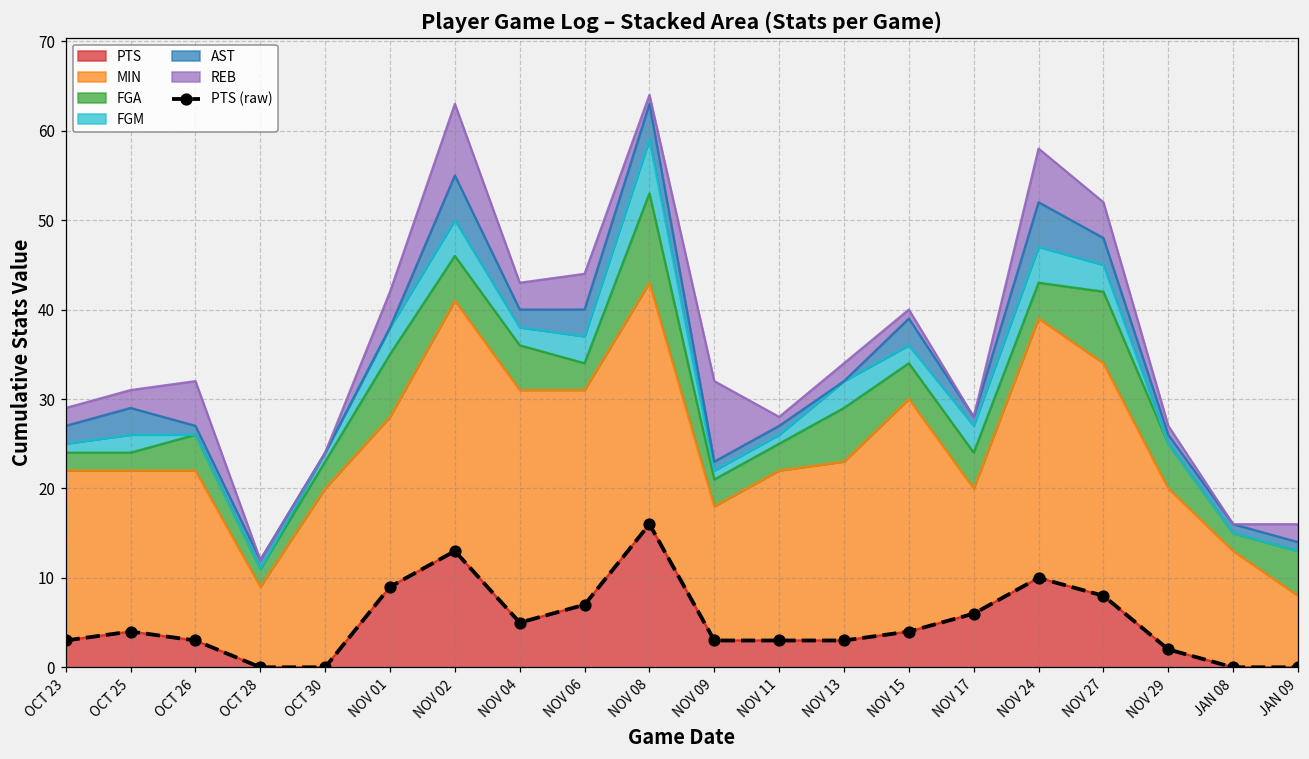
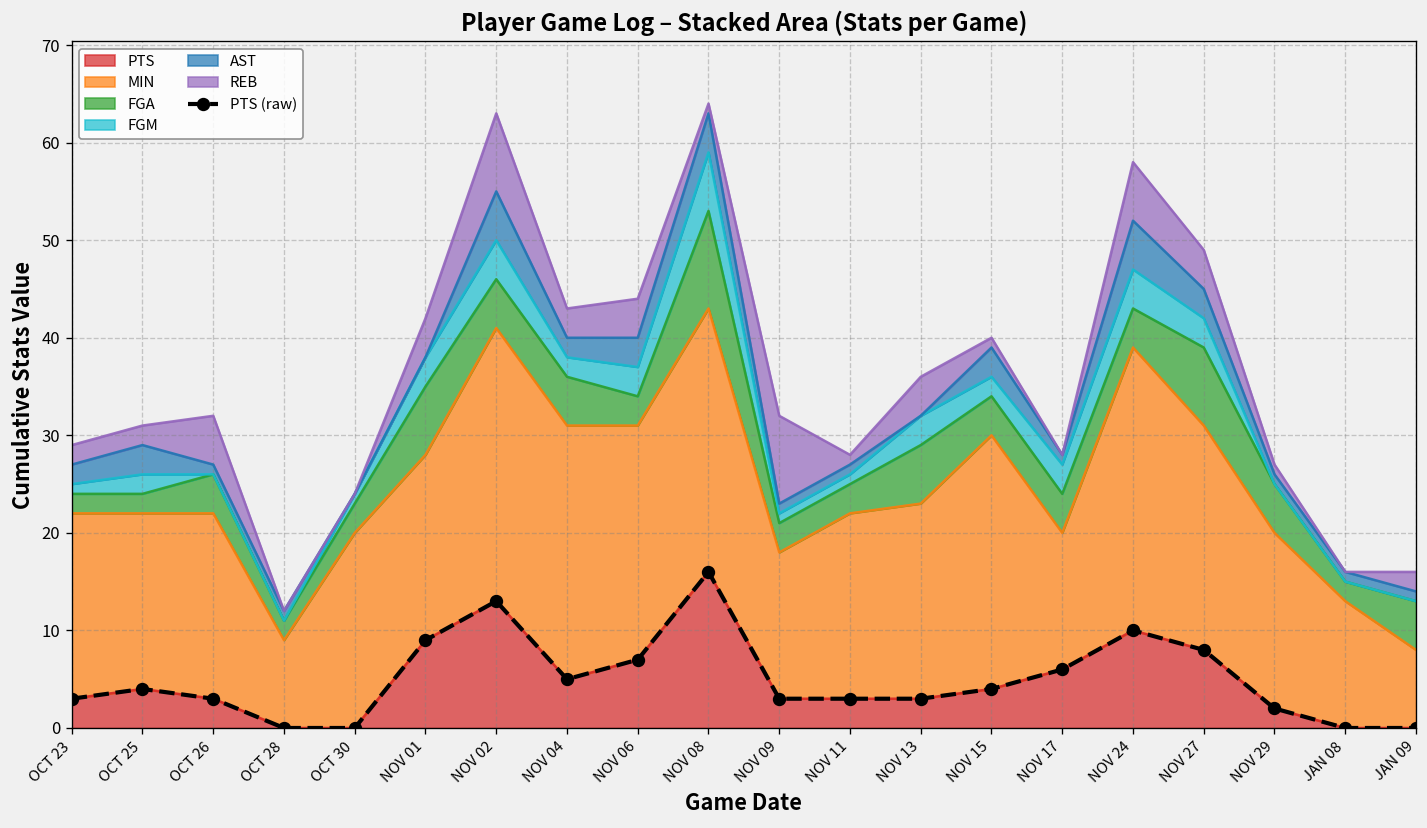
  {
    "PTS": {
      "OCT 23": 3,
      "OCT 25": 4,
      "OCT 26": 3,
      "OCT 28": 0,
      "OCT 30": 0,
      "NOV 01": 9,
      "NOV 02": 13,
      "NOV 04": 5,
      "NOV 06": 7,
      "NOV 08": 16,
      "NOV 09": 3,
      "NOV 11": 3,
      "NOV 13": 3,
      "NOV 15": 4,
      "NOV 17": 6,
      "NOV 24": 10,
      "NOV 27": 8,
      "NOV 29": 2,
      "JAN 08": 0,
      "JAN 09": 0
    },
    "MIN": {
      "OCT 23": 19,
      "OCT 25": 18,
      "OCT 26": 19,
      "OCT 28": 9,
      "OCT 30": 20,
      "NOV 01": 19,
      "NOV 02": 28,
      "NOV 04": 26,
      "NOV 06": 24,
      "NOV 08": 27,
      "NOV 09": 15,
      "NOV 11": 19,
      "NOV 13": 20,
      "NOV 15": 26,
      "NOV 17": 14,
      "NOV 24": 29,
-     "NOV 27": 26,
+     "NOV 27": 23,
      "NOV 29": 18,
      "JAN 08": 13,
      "JAN 09": 8
    },
    "FGA": {
      "OCT 23": 2,
      "OCT 25": 2,
      "OCT 30": 3,
      "NOV 01": 7,
      "NOV 02": 5,
      "NOV 04": 5,
      "NOV 06": 3,
      "NOV 08": 10,
      "NOV 09": 3,
      "NOV 11": 3,
      "NOV 13": 6,
      "NOV 15": 4,
      "NOV 17": 4,
      "NOV 24": 4,
      "NOV 27": 8
    },
    "FGM": {
      "OCT 23": 1,
      "OCT 25": 2,
      "NOV 02": 4,
      "NOV 04": 2,
      "NOV 06": 3,
      "NOV 08": 6,
      "NOV 09": 1,
      "NOV 11": 1,
      "NOV 15": 2,
      "NOV 17": 3,
      "NOV 24": 4,
      "NOV 27": 3
    },
    "AST": {
      "OCT 23": 2,
      "OCT 25": 3,
      "OCT 26": 1,
      "NOV 02": 5,
      "NOV 04": 2,
      "NOV 06": 3,
      "NOV 08": 4,
      "NOV 09": 1,
      "NOV 11": 1,
      "NOV 15": 3,
      "NOV 24": 5,
      "NOV 27": 3,
      "NOV 29": 1,
      "JAN 09": 1
    },
    "REB": {
      "OCT 23": 2,
      "OCT 25": 2,
      "OCT 26": 5,
      "NOV 01": 4,
      "NOV 02": 8,
      "NOV 04": 3,
      "NOV 06": 4,
      "NOV 08": 1,
      "NOV 09": 9,
      "NOV 11": 1,
-     "NOV 13": 2,
+     "NOV 13": 4,
      "NOV 15": 1,
      "NOV 24": 6,
      "NOV 27": 4,
      "NOV 29": 1,
      "JAN 09": 2
    }
  }
